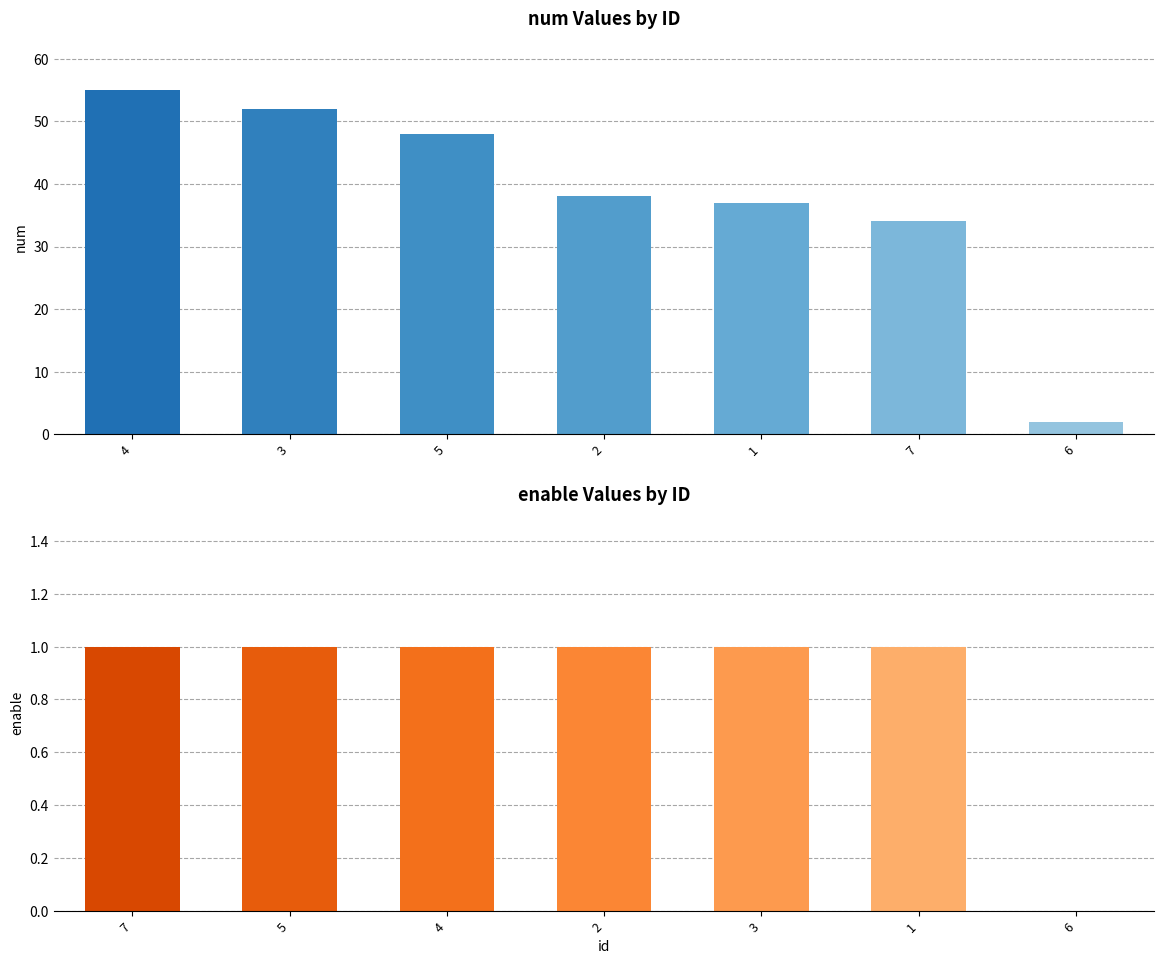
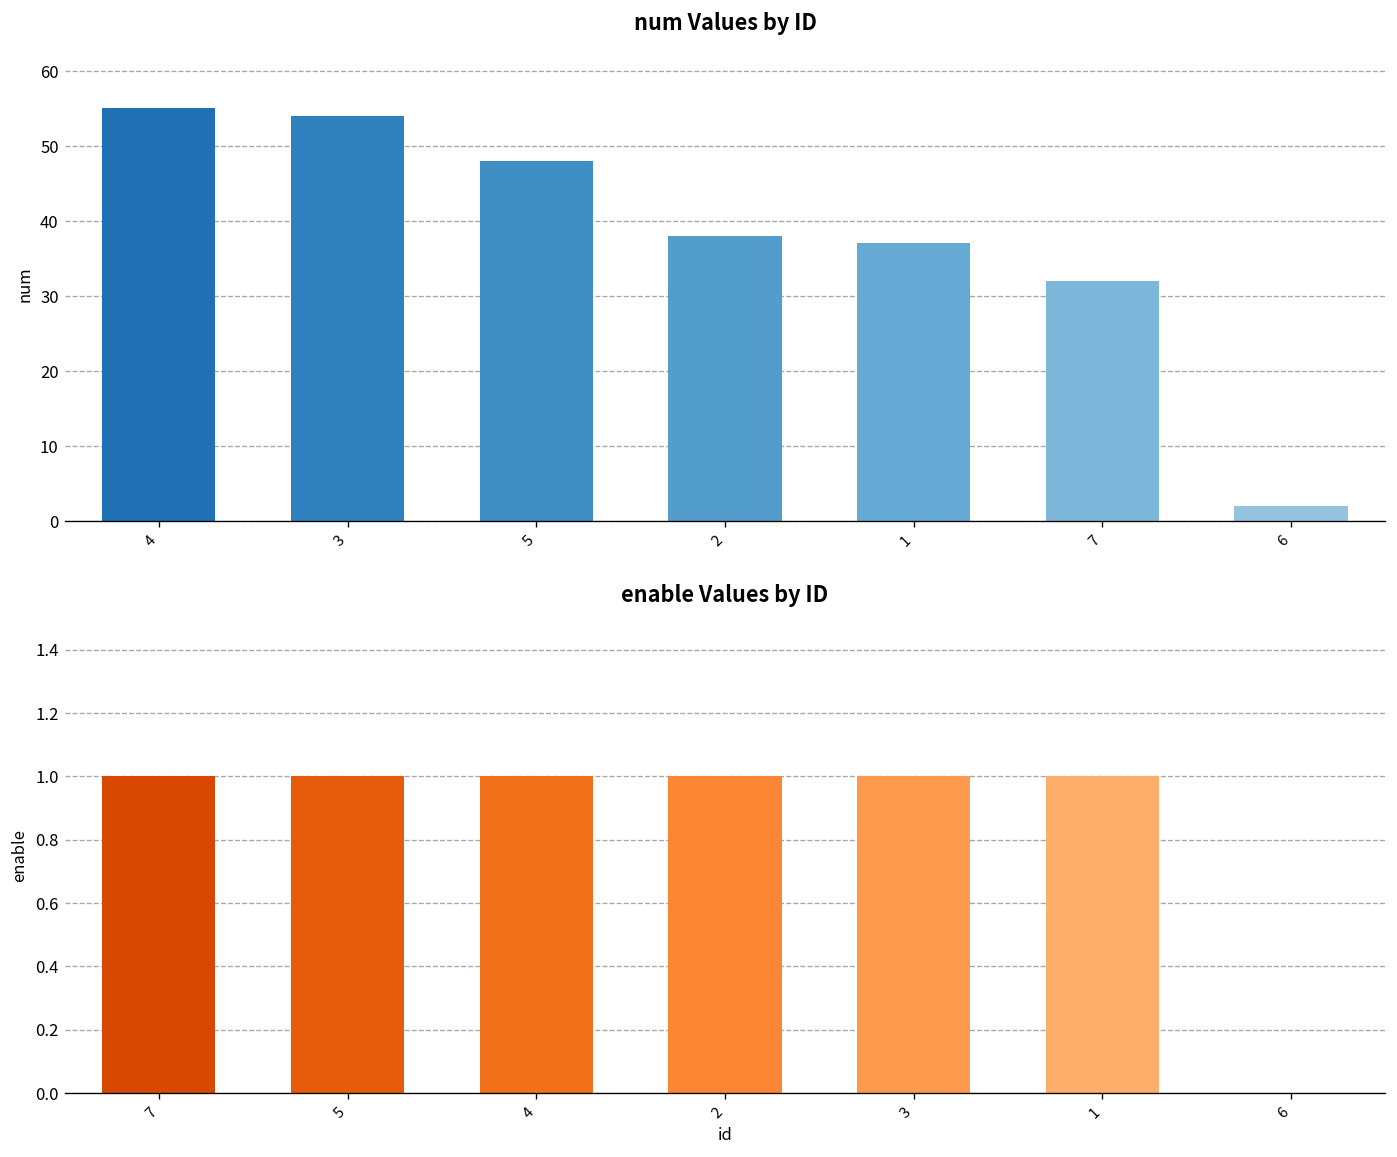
  {
    "num Values by ID": {
      "4": 55,
-     "3": 52,
+     "3": 54,
      "5": 48,
      "2": 38,
      "1": 37,
-     "7": 34,
+     "7": 32,
      "6": 2
    },
    "enable Values by ID": {
      "7": 1.00,
      "5": 1.00,
      "4": 1.00,
      "2": 1.00,
      "3": 1.00,
      "1": 1.00,
      "6": 0.00
    }
  }
